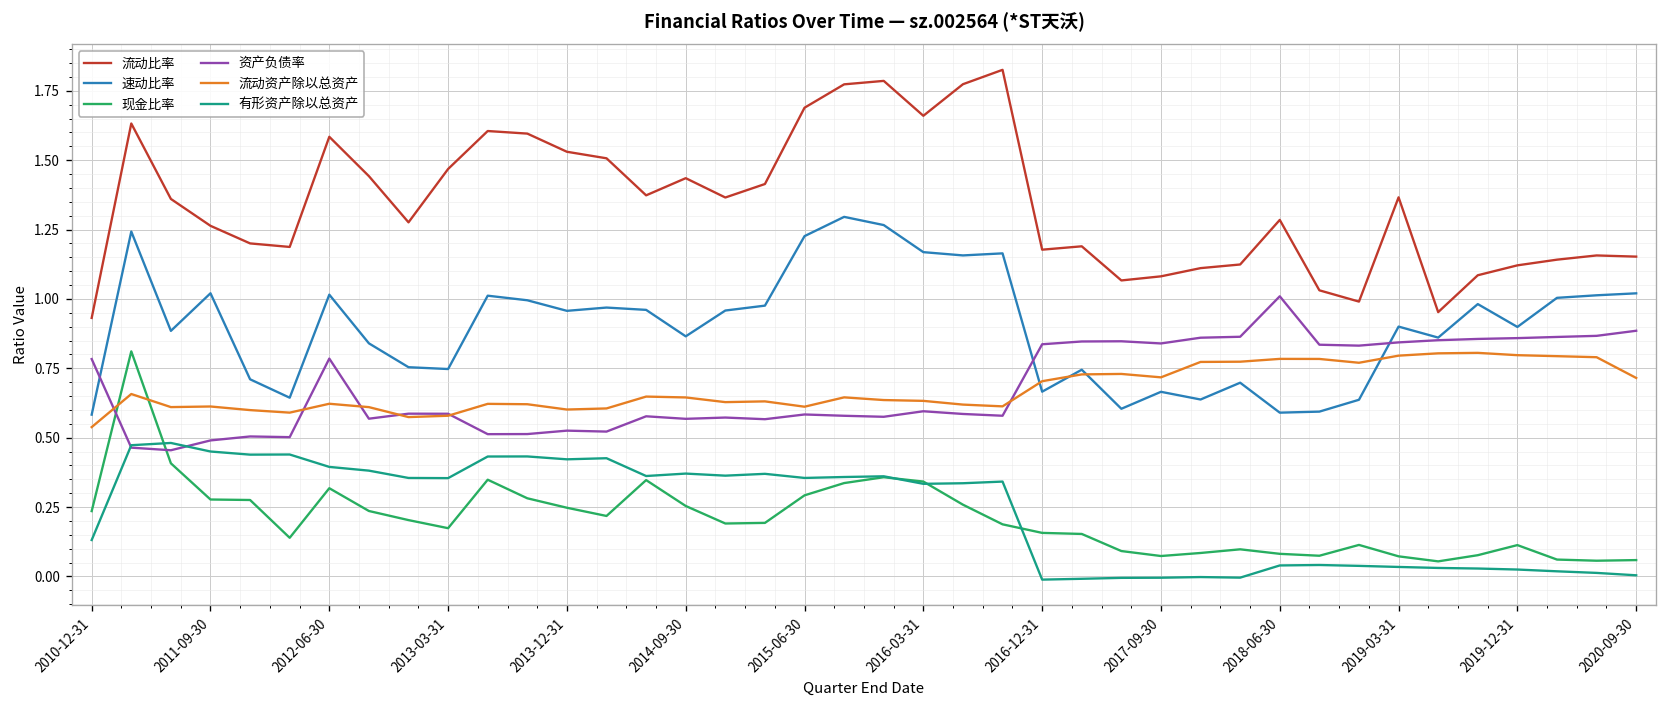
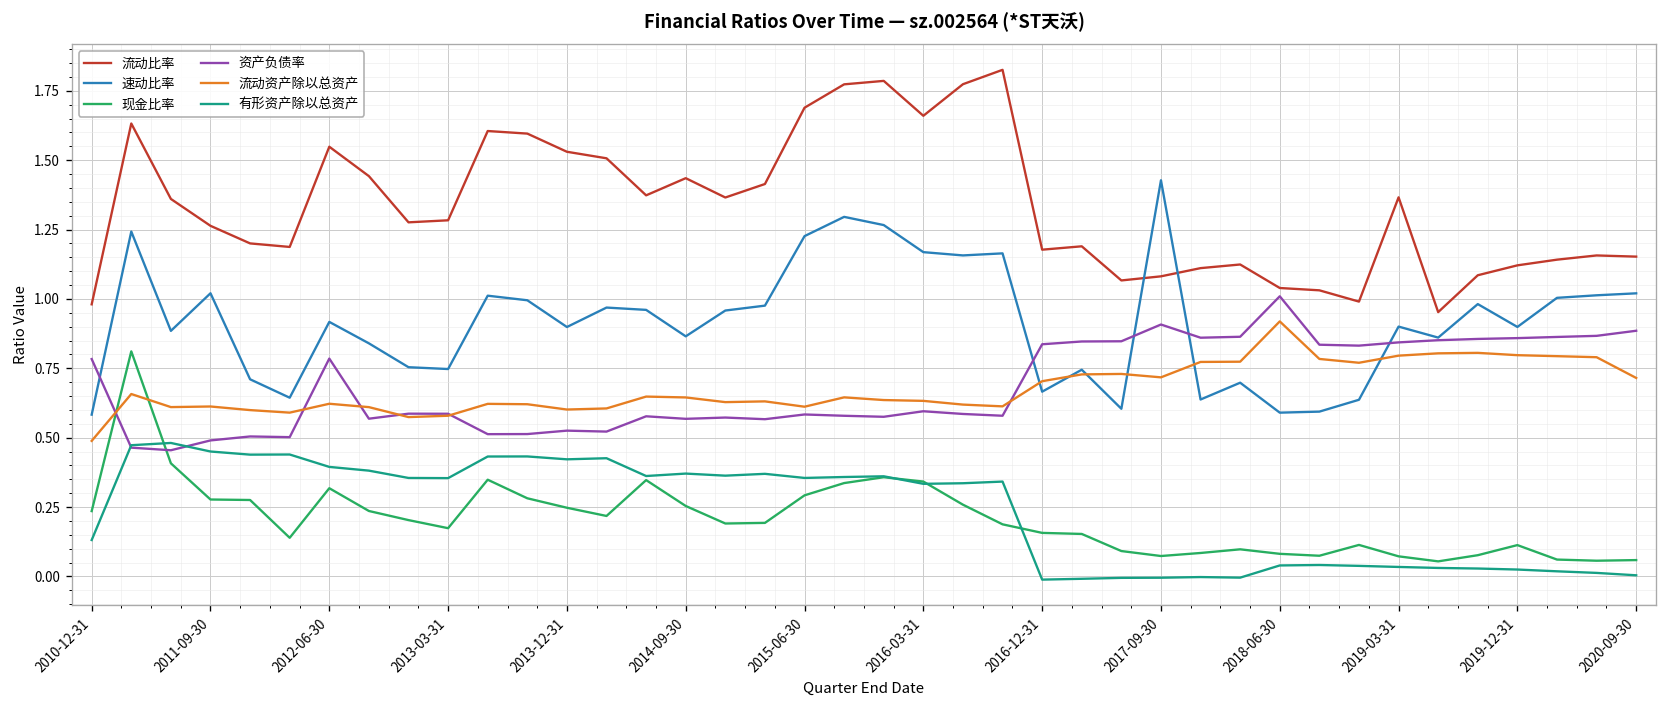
  {
    "流动比率": {
-     "2010-12-31": 0.93,
+     "2010-12-31": 0.98,
      "2011-09-30": 1.26,
-     "2012-06-30": 1.58,
-     "2013-03-31": 1.47,
+     "2012-06-30": 1.55,
+     "2013-03-31": 1.28,
      "2013-12-31": 1.53,
      "2014-09-30": 1.44,
      "2015-06-30": 1.69,
      "2016-03-31": 1.66,
      "2016-12-31": 1.18,
      "2017-09-30": 1.08,
-     "2018-06-30": 1.28,
+     "2018-06-30": 1.04,
      "2019-03-31": 1.37,
      "2019-12-31": 1.12,
      "2020-09-30": 1.15
    },
    "速动比率": {
      "2010-12-31": 0.58,
      "2011-09-30": 1.02,
-     "2012-06-30": 1.02,
+     "2012-06-30": 0.92,
      "2013-03-31": 0.75,
-     "2013-12-31": 0.96,
+     "2013-12-31": 0.90,
      "2014-09-30": 0.87,
      "2015-06-30": 1.23,
      "2016-03-31": 1.17,
      "2016-12-31": 0.67,
-     "2017-09-30": 0.67,
+     "2017-09-30": 1.43,
      "2018-06-30": 0.59,
      "2019-03-31": 0.90,
      "2019-12-31": 0.90,
      "2020-09-30": 1.02
    },
    "资产负债率": {
      "2010-12-31": 0.78,
      "2011-09-30": 0.49,
      "2012-06-30": 0.78,
      "2013-12-31": 0.53,
      "2014-09-30": 0.57,
      "2015-06-30": 0.58,
      "2016-03-31": 0.60,
      "2016-12-31": 0.84,
-     "2017-09-30": 0.84,
+     "2017-09-30": 0.91,
      "2018-06-30": 1.01,
      "2019-03-31": 0.84,
      "2019-12-31": 0.86,
      "2020-09-30": 0.89
    },
    "流动资产除以总资产": {
-     "2010-12-31": 0.54,
+     "2010-12-31": 0.49,
      "2011-09-30": 0.61,
      "2012-06-30": 0.62,
      "2013-12-31": 0.60,
      "2014-09-30": 0.64,
      "2015-06-30": 0.61,
      "2016-03-31": 0.63,
      "2016-12-31": 0.70,
      "2017-09-30": 0.72,
-     "2018-06-30": 0.78,
+     "2018-06-30": 0.92,
      "2019-03-31": 0.80,
      "2019-12-31": 0.80,
      "2020-09-30": 0.72
    }
  }
